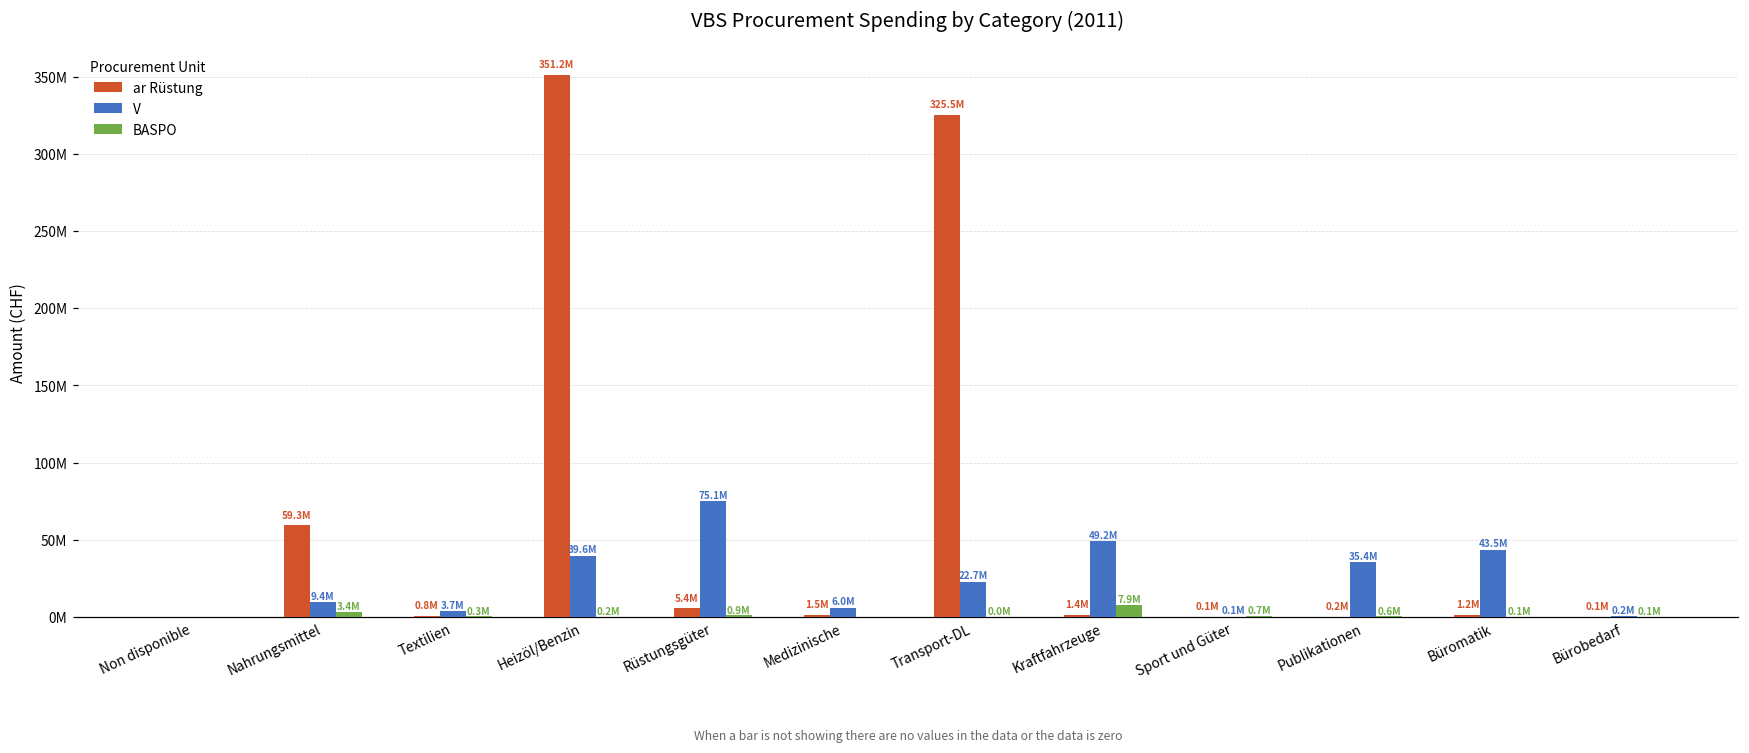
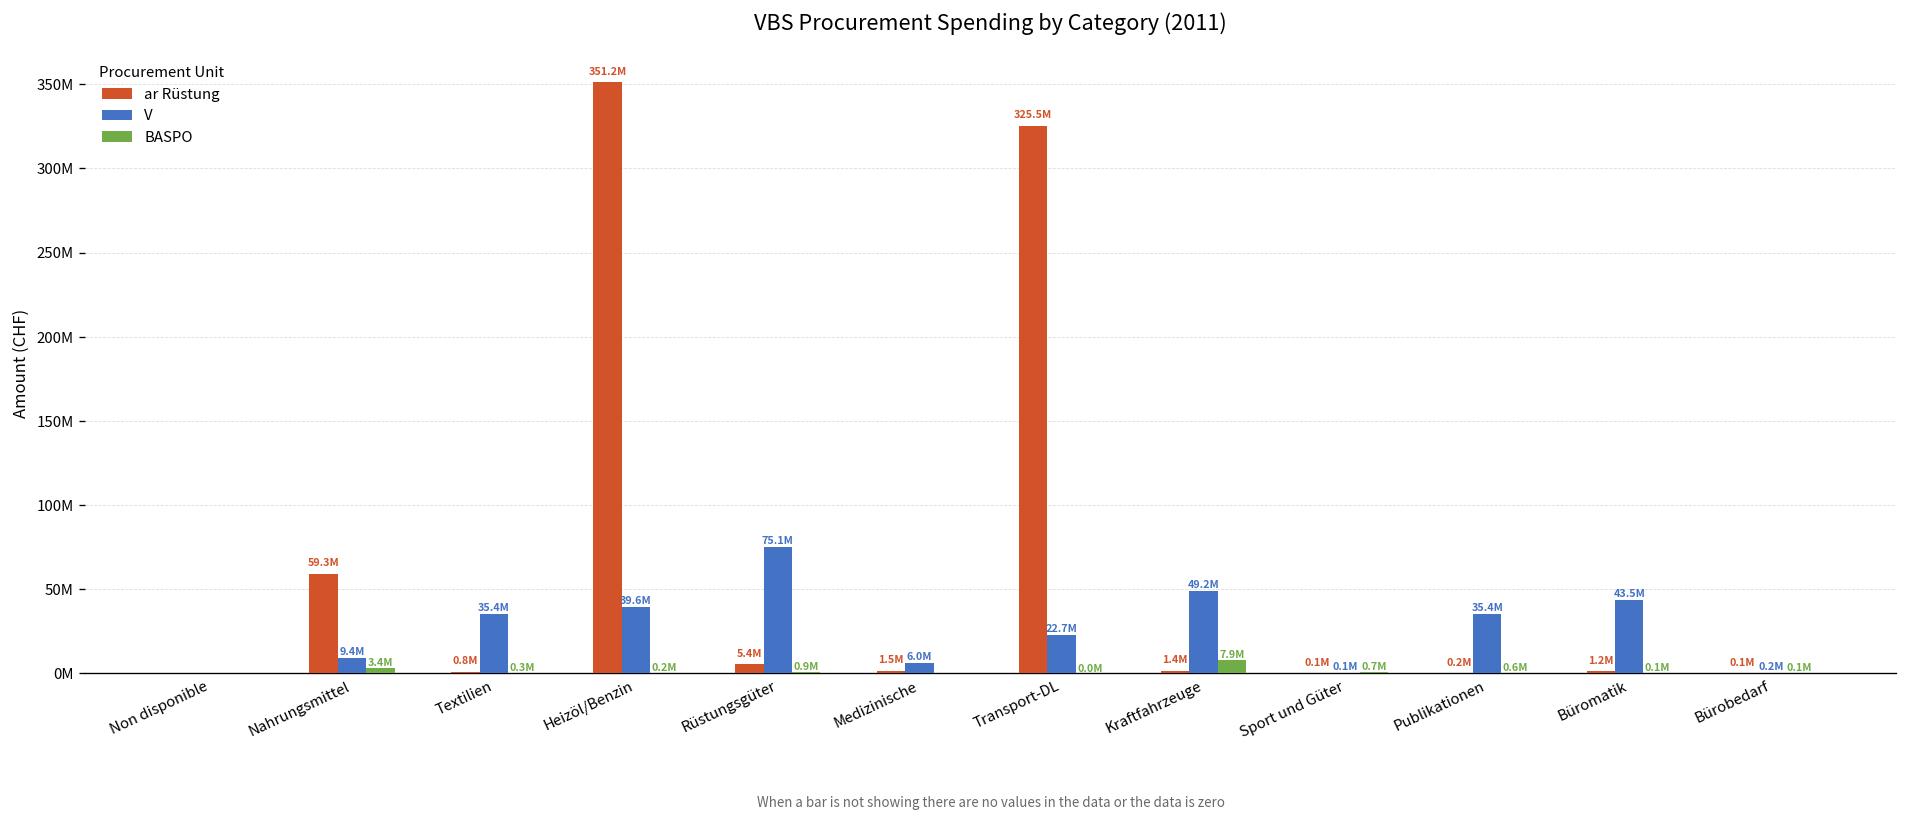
  {
    "ar Rüstung": {
      "Nahrungsmittel": "59.3M",
      "Textilien": "0.8M",
      "Heizöl/Benzin": "351.2M",
      "Rüstungsgüter": "5.4M",
      "Medizinische": "1.5M",
      "Transport-DL": "325.5M",
      "Kraftfahrzeuge": "1.4M",
      "Sport und Güter": "0.1M",
      "Publikationen": "0.2M",
      "Büromatik": "1.2M",
      "Bürobedarf": "0.1M"
    },
    "V": {
      "Nahrungsmittel": "9.4M",
-     "Textilien": "3.7M",
+     "Textilien": "35.4M",
      "Heizöl/Benzin": "39.6M",
      "Rüstungsgüter": "75.1M",
      "Medizinische": "6.0M",
      "Transport-DL": "22.7M",
      "Kraftfahrzeuge": "49.2M",
      "Sport und Güter": "0.1M",
      "Publikationen": "35.4M",
      "Büromatik": "43.5M",
      "Bürobedarf": "0.2M"
    },
    "BASPO": {
      "Nahrungsmittel": "3.4M",
      "Textilien": "0.3M",
      "Heizöl/Benzin": "0.2M",
      "Rüstungsgüter": "0.9M",
      "Kraftfahrzeuge": "7.9M",
      "Sport und Güter": "0.7M",
      "Publikationen": "0.6M",
      "Büromatik": "0.1M",
      "Bürobedarf": "0.1M"
    }
  }
